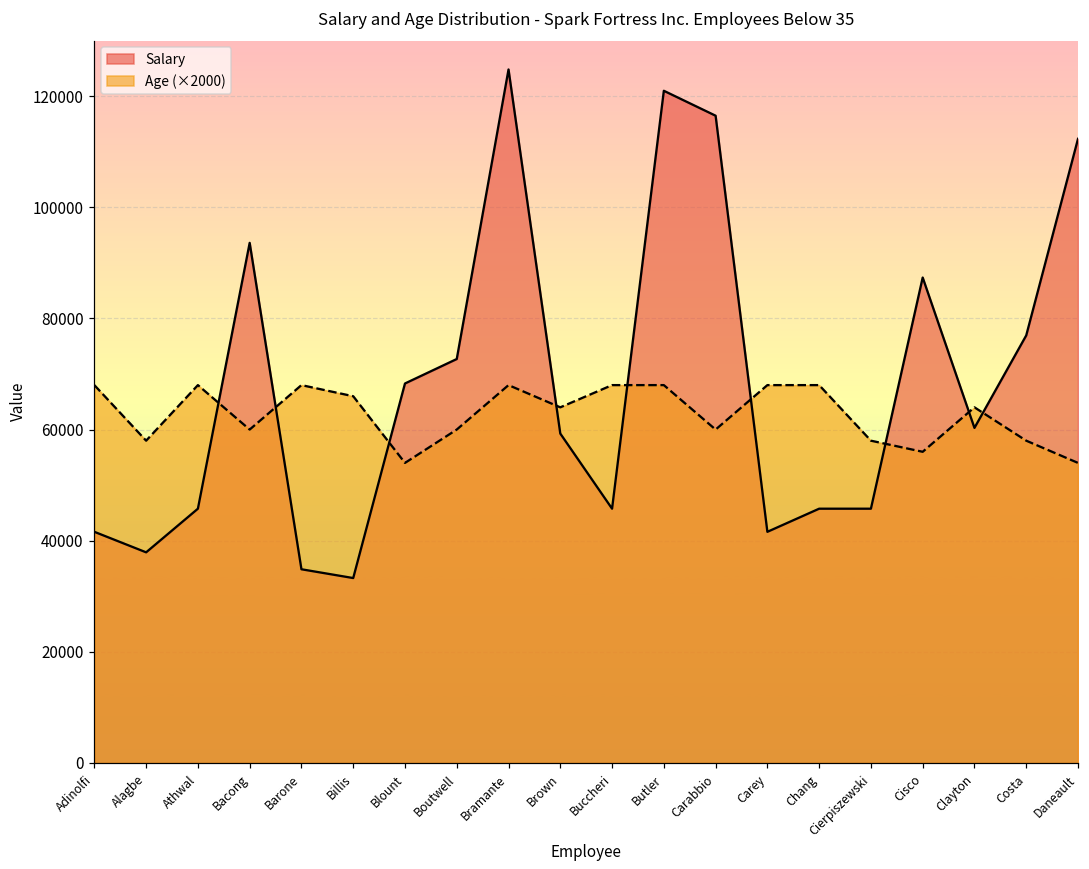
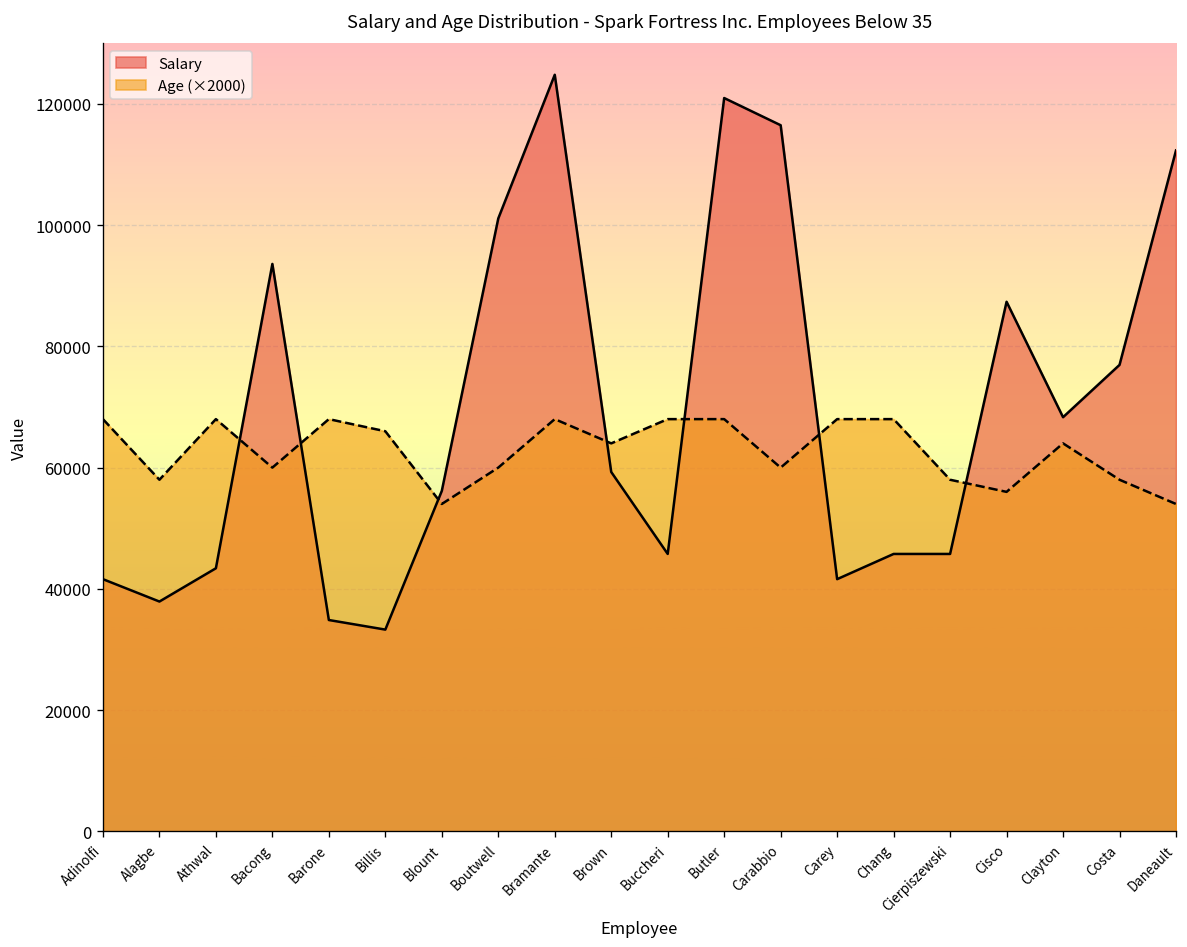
  {
    "Salary": {
      "Adinolfi": 42000,
      "Alagbe": 38000,
-     "Athwal": 46000,
+     "Athwal": 43000,
      "Bacong": 94000,
      "Barone": 35000,
      "Billis": 33000,
-     "Blount": 68000,
-     "Boutwell": 73000,
+     "Blount": 56000,
+     "Boutwell": 101000,
      "Bramante": 125000,
      "Brown": 59000,
      "Buccheri": 46000,
      "Butler": 121000,
      "Carabbio": 116000,
      "Carey": 42000,
      "Chang": 46000,
      "Cierpiszewski": 46000,
      "Cisco": 87000,
-     "Clayton": 60000,
+     "Clayton": 68000,
      "Costa": 77000,
      "Daneault": 112000
    },
    "Age (×2000)": {
      "Adinolfi": 68000,
      "Alagbe": 58000,
      "Athwal": 68000,
      "Bacong": 60000,
      "Barone": 68000,
      "Billis": 66000,
      "Blount": 54000,
      "Boutwell": 60000,
      "Bramante": 68000,
      "Brown": 64000,
      "Buccheri": 68000,
      "Butler": 68000,
      "Carabbio": 60000,
      "Carey": 68000,
      "Chang": 68000,
      "Cierpiszewski": 58000,
      "Cisco": 56000,
      "Clayton": 64000,
      "Costa": 58000,
      "Daneault": 54000
    }
  }
